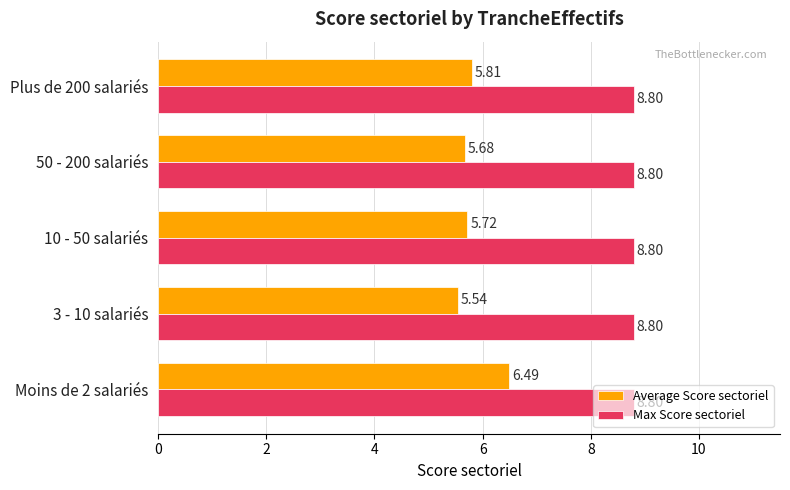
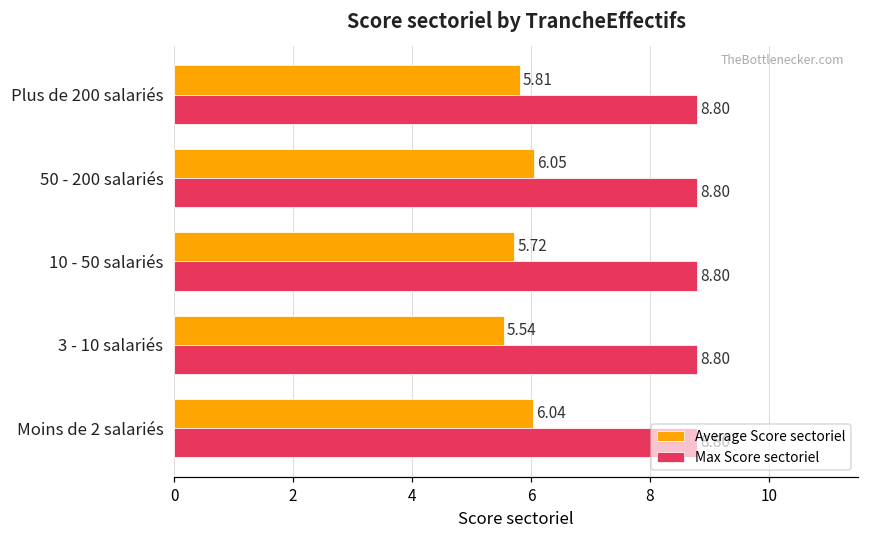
  {
    "Average Score sectoriel": {
      "Plus de 200 salariés": 5.81,
-     "50 - 200 salariés": 5.68,
+     "50 - 200 salariés": 6.05,
      "10 - 50 salariés": 5.72,
      "3 - 10 salariés": 5.54,
-     "Moins de 2 salariés": 6.49
+     "Moins de 2 salariés": 6.04
    },
    "Max Score sectoriel": {
      "Plus de 200 salariés": 8.80,
      "50 - 200 salariés": 8.80,
      "10 - 50 salariés": 8.80,
      "3 - 10 salariés": 8.80
    }
  }
